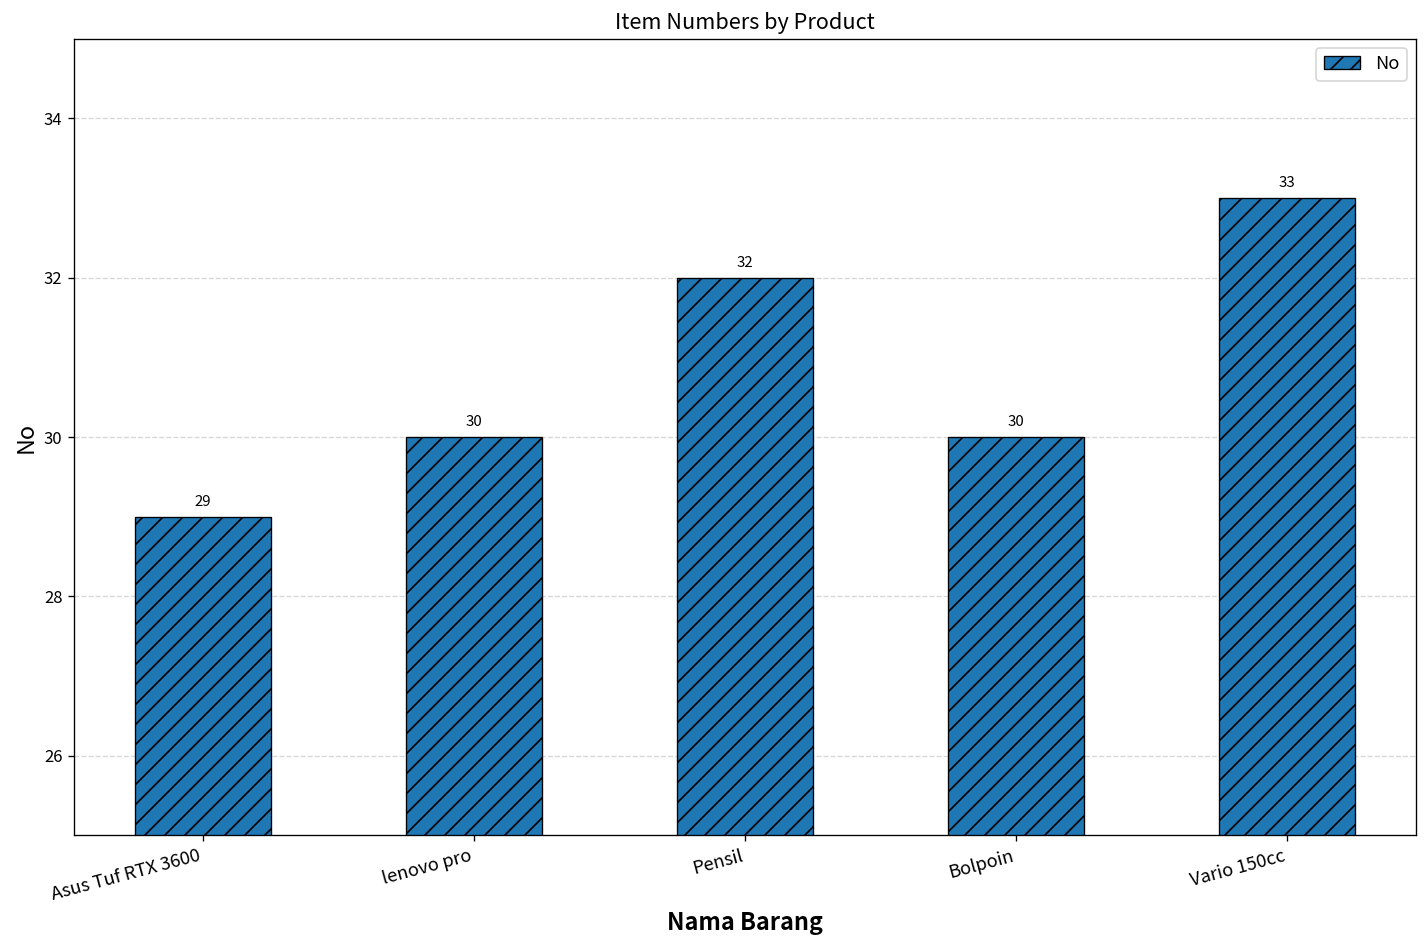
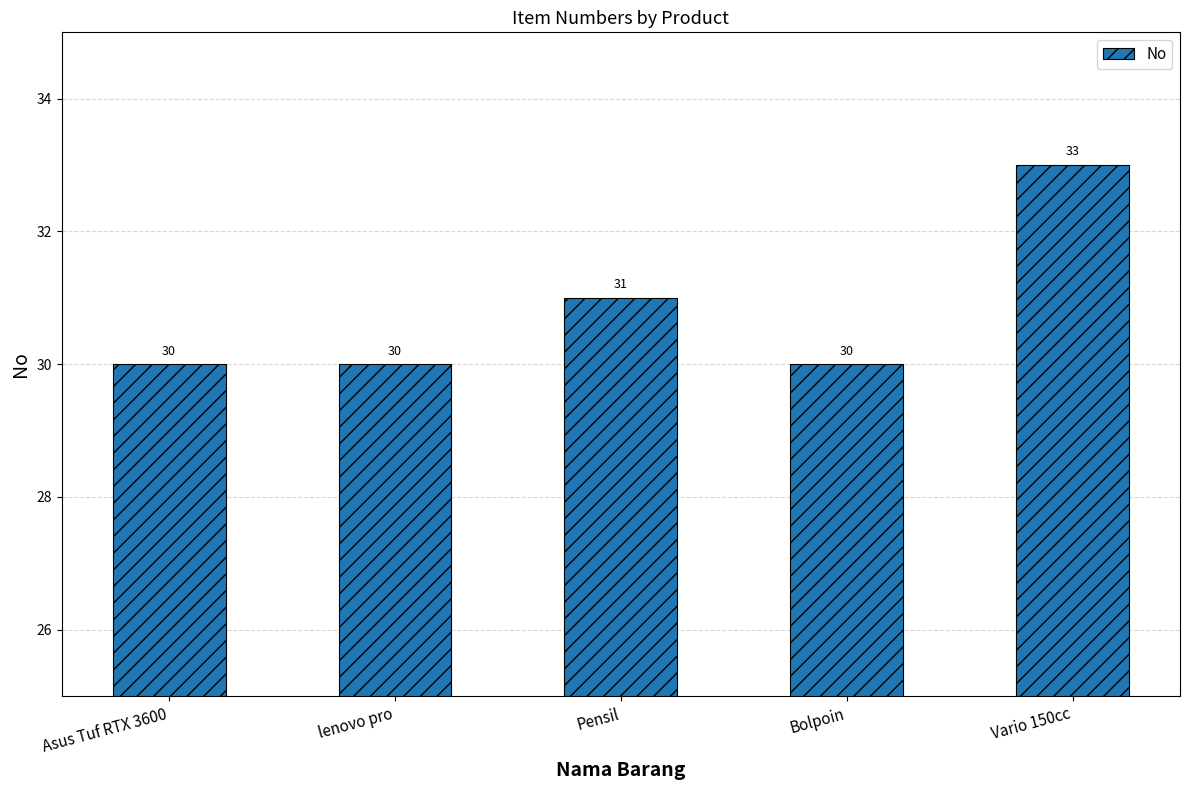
  {
-   "Asus Tuf RTX 3600": 29,
+   "Asus Tuf RTX 3600": 30,
    "lenovo pro": 30,
-   "Pensil": 32,
+   "Pensil": 31,
    "Bolpoin": 30,
    "Vario 150cc": 33
  }
